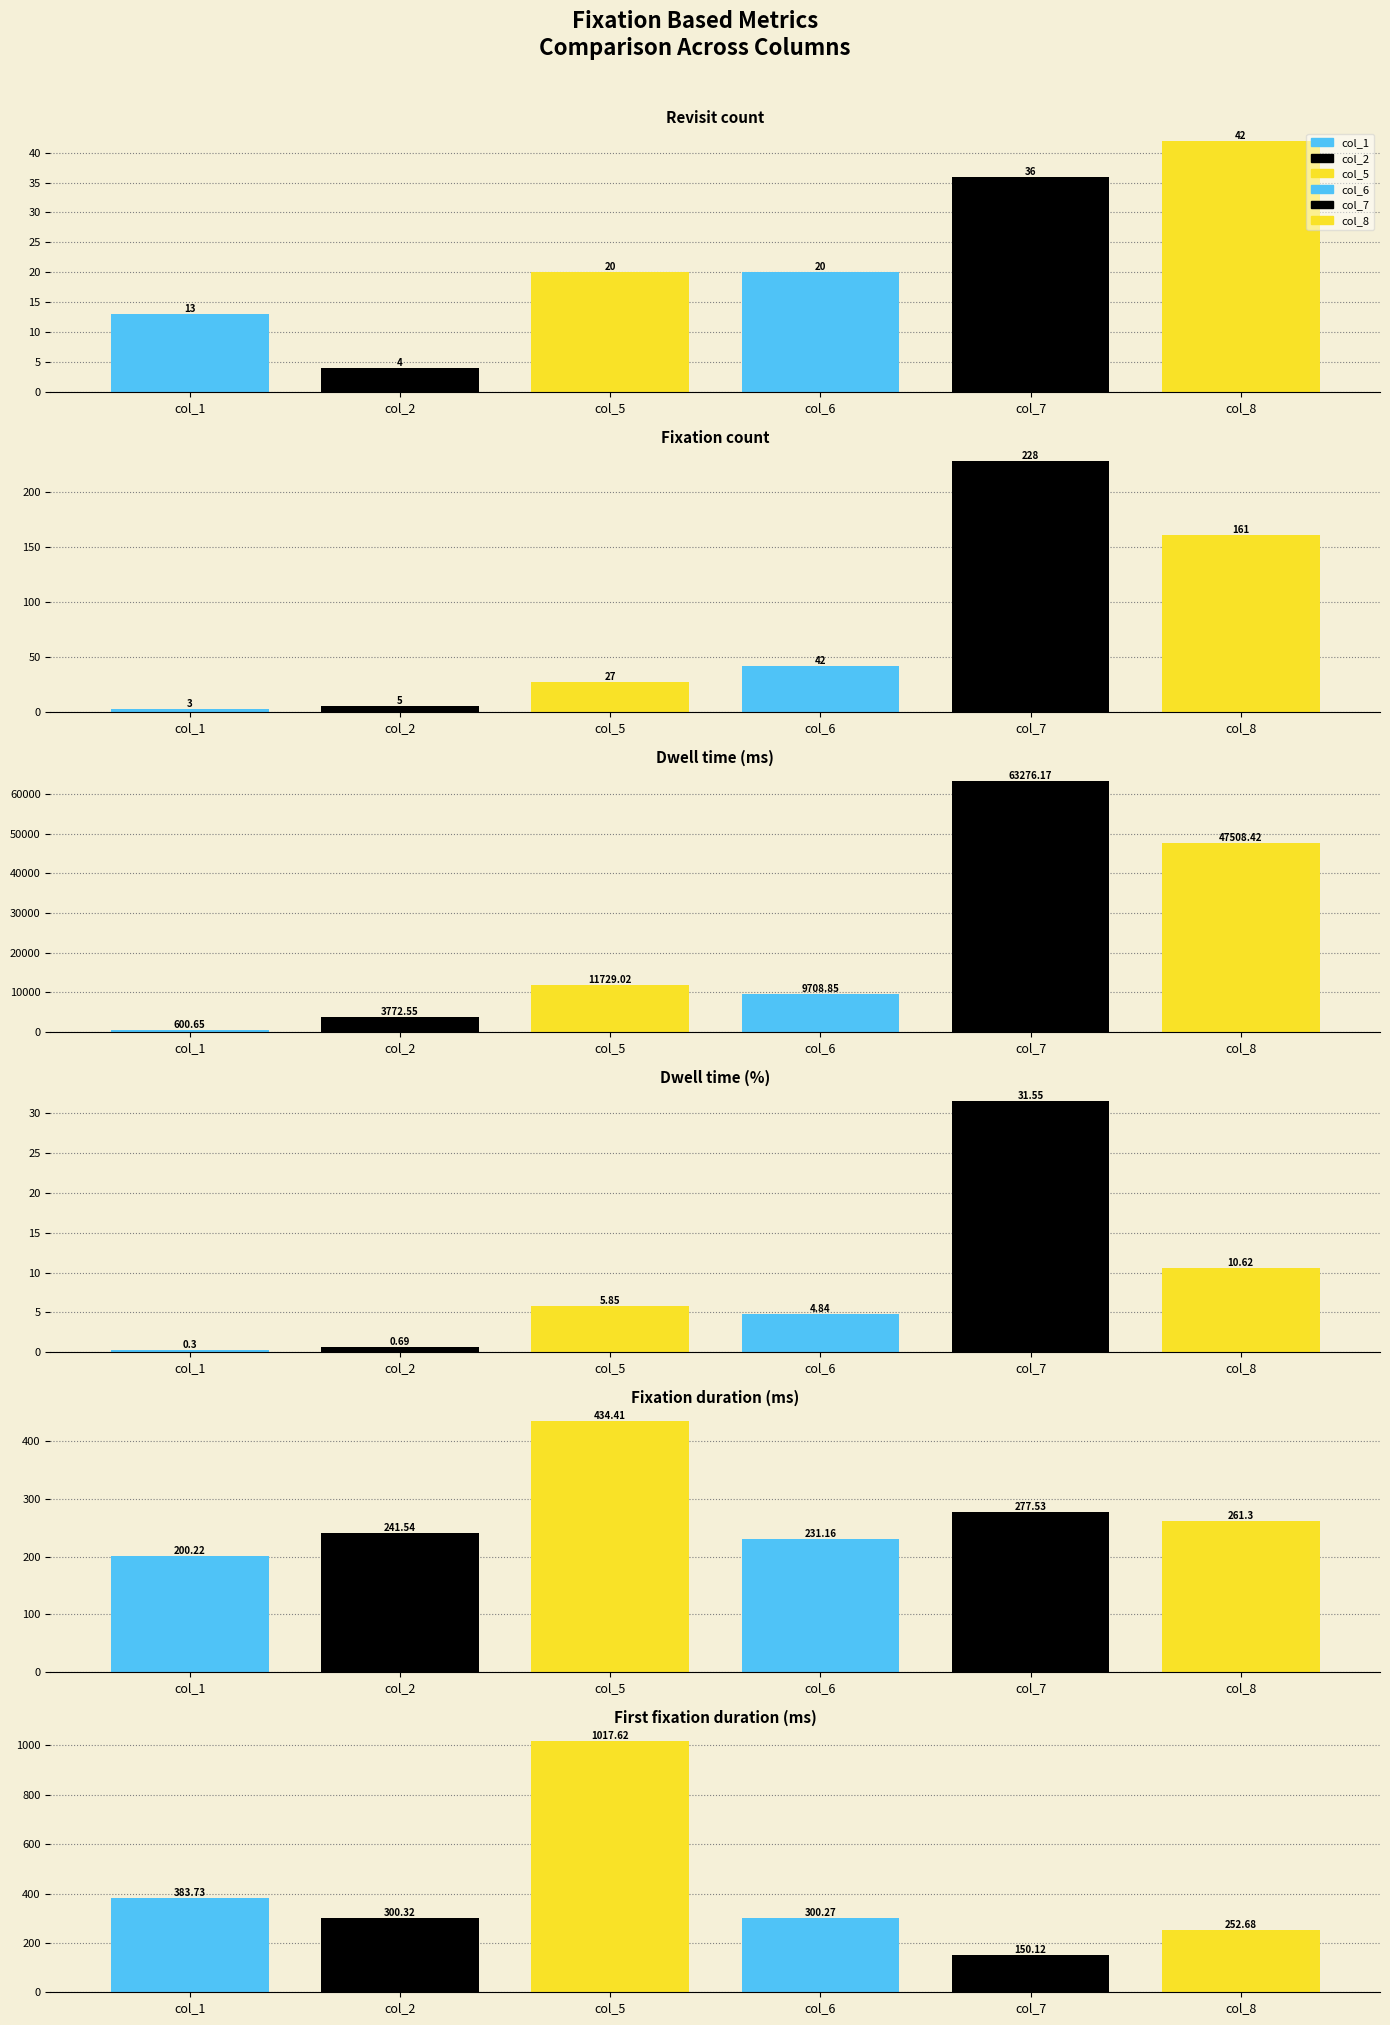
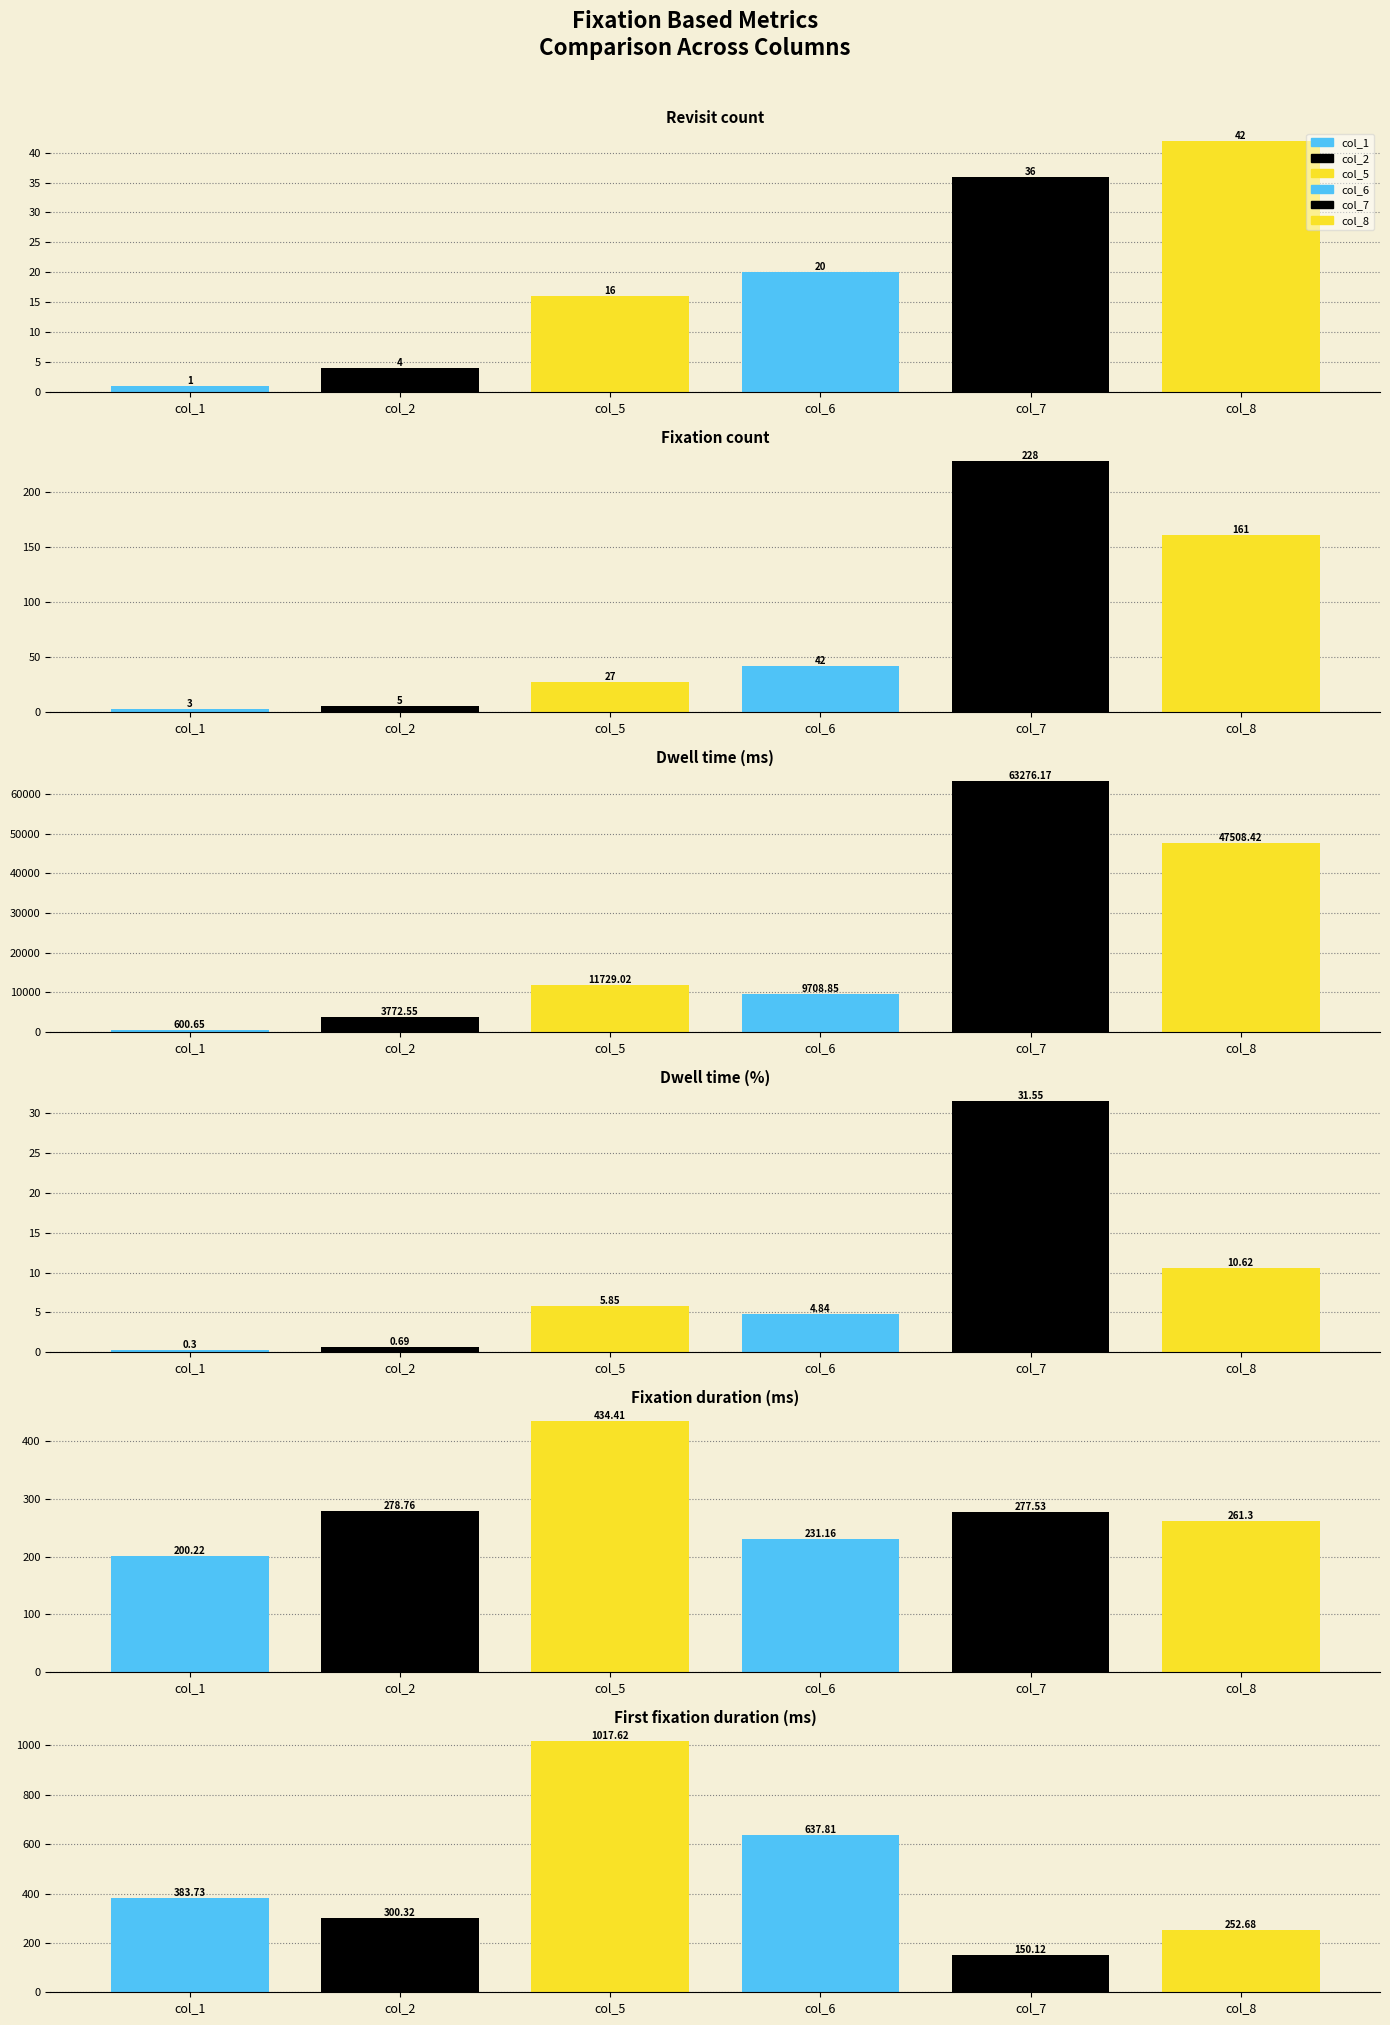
  {
    "Revisit count": {
-     "col_1": 13,
+     "col_1": 1,
      "col_2": 4,
-     "col_5": 20,
+     "col_5": 16,
      "col_6": 20,
      "col_7": 36,
      "col_8": 42
    },
    "Fixation count": {
      "col_1": 3,
      "col_2": 5,
      "col_5": 27,
      "col_6": 42,
      "col_7": 228,
      "col_8": 161
    },
    "Dwell time (ms)": {
      "col_1": 600.65,
      "col_2": 3772.55,
      "col_5": 11729.02,
      "col_6": 9708.85,
      "col_7": 63276.17,
      "col_8": 47508.42
    },
    "Dwell time (%)": {
      "col_1": 0.3,
      "col_2": 0.69,
      "col_5": 5.85,
      "col_6": 4.84,
      "col_7": 31.55,
      "col_8": 10.62
    },
    "Fixation duration (ms)": {
      "col_1": 200.22,
-     "col_2": 241.54,
+     "col_2": 278.76,
      "col_5": 434.41,
      "col_6": 231.16,
      "col_7": 277.53,
      "col_8": 261.3
    },
    "First fixation duration (ms)": {
      "col_1": 383.73,
      "col_2": 300.32,
      "col_5": 1017.62,
-     "col_6": 300.27,
+     "col_6": 637.81,
      "col_7": 150.12,
      "col_8": 252.68
    }
  }
